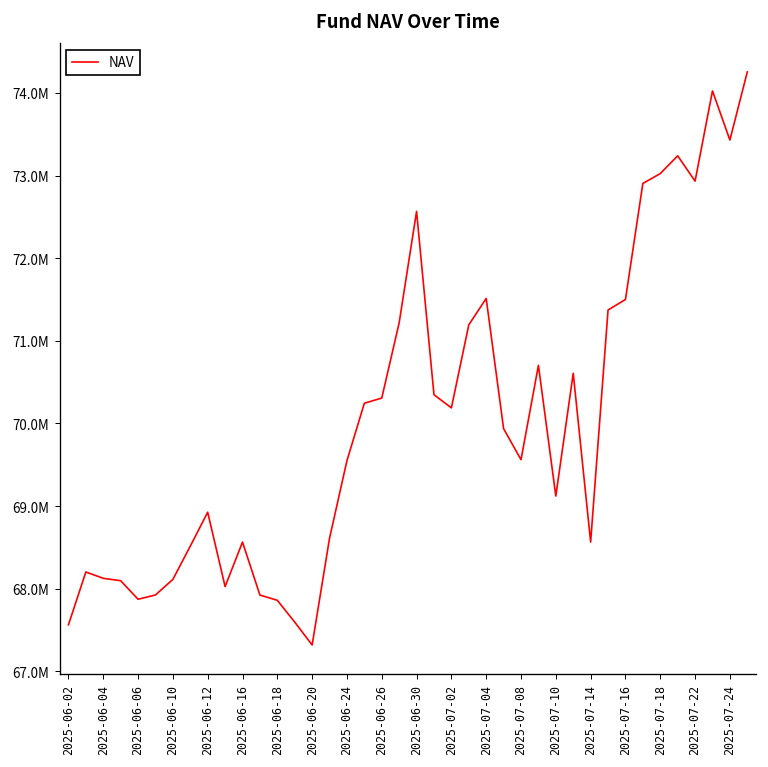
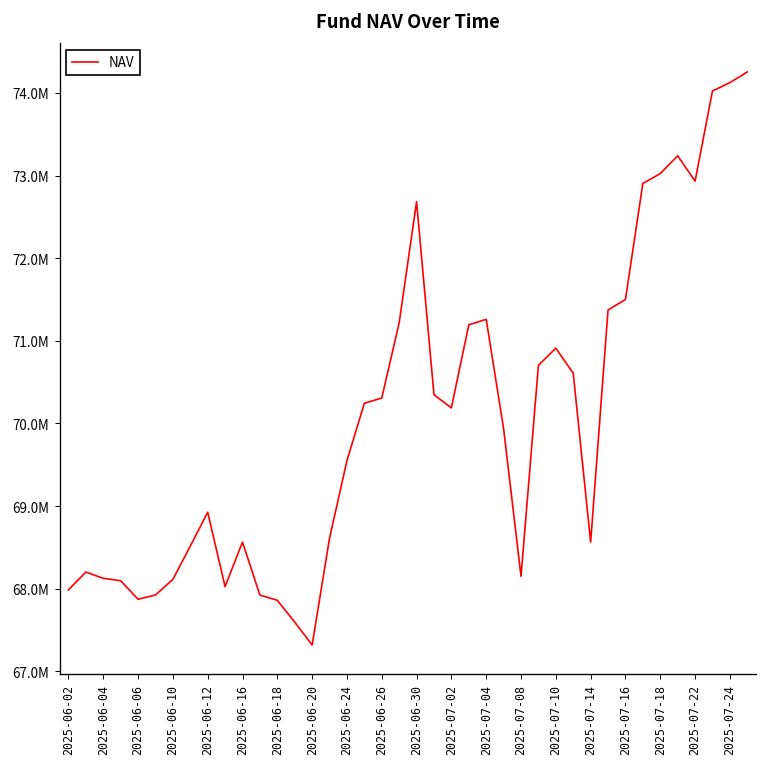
  {
-   "2025-06-02": 67600000,
+   "2025-06-02": 68000000,
    "2025-06-04": 68100000,
    "2025-06-06": 67900000,
    "2025-06-10": 68100000,
    "2025-06-12": 68900000,
    "2025-06-16": 68600000,
    "2025-06-18": 67900000,
    "2025-06-20": 67300000,
    "2025-06-24": 69500000,
    "2025-06-26": 70300000,
-   "2025-06-30": 72600000,
+   "2025-06-30": 72700000,
    "2025-07-02": 70200000,
-   "2025-07-04": 71500000,
-   "2025-07-08": 69600000,
-   "2025-07-10": 69100000,
+   "2025-07-04": 71300000,
+   "2025-07-08": 68100000,
+   "2025-07-10": 70900000,
    "2025-07-14": 68600000,
    "2025-07-16": 71500000,
    "2025-07-18": 73000000,
    "2025-07-22": 72900000,
-   "2025-07-24": 73400000
+   "2025-07-24": 74100000
  }
